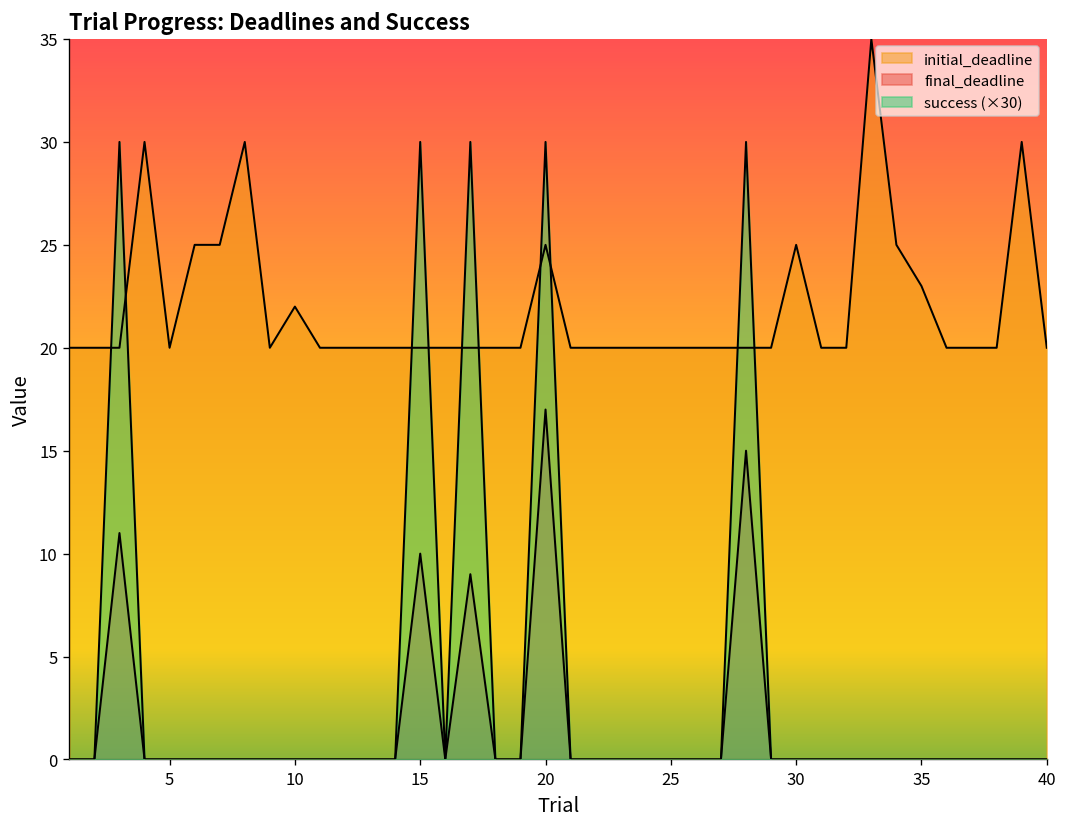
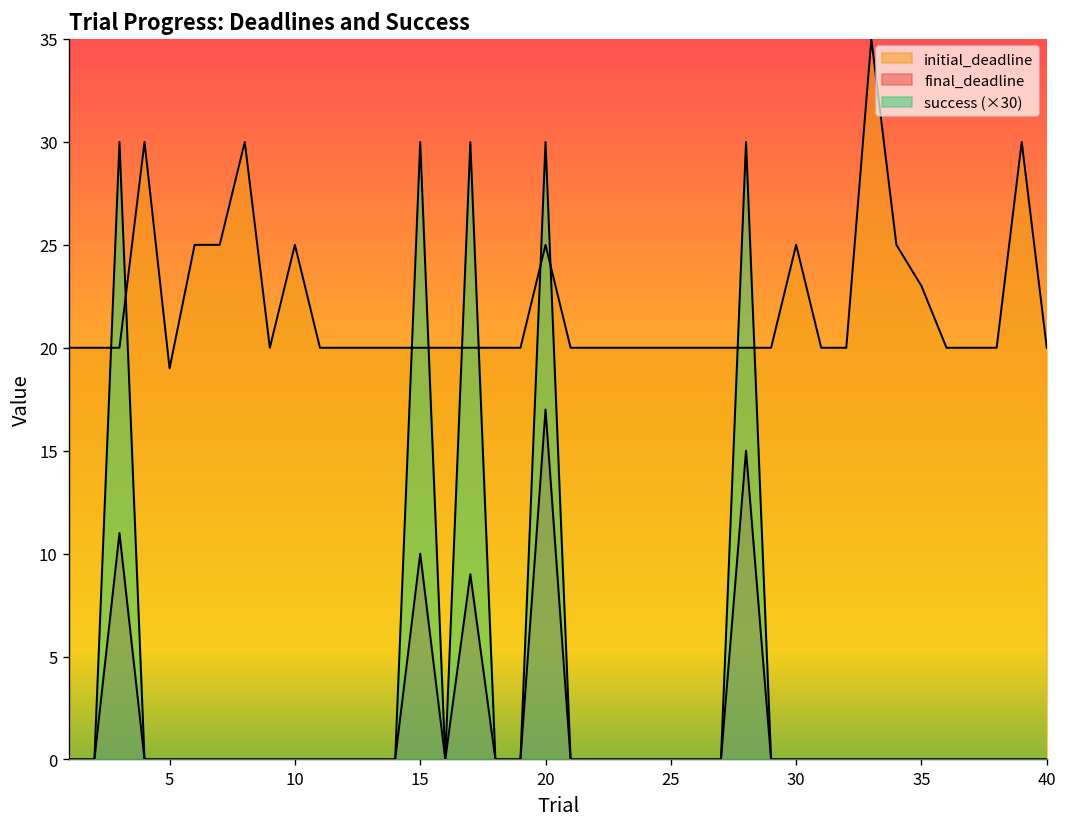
  {
    "initial_deadline": {
-     "5": 20,
-     "10": 22,
+     "5": 19,
+     "10": 25,
      "15": 20,
      "20": 25,
      "25": 20,
      "30": 25,
      "35": 23,
      "40": 20
    },
    "final_deadline": {
      "15": 10,
      "20": 17
    },
    "success (×30)": {
      "15": 30,
      "20": 30
    }
  }
